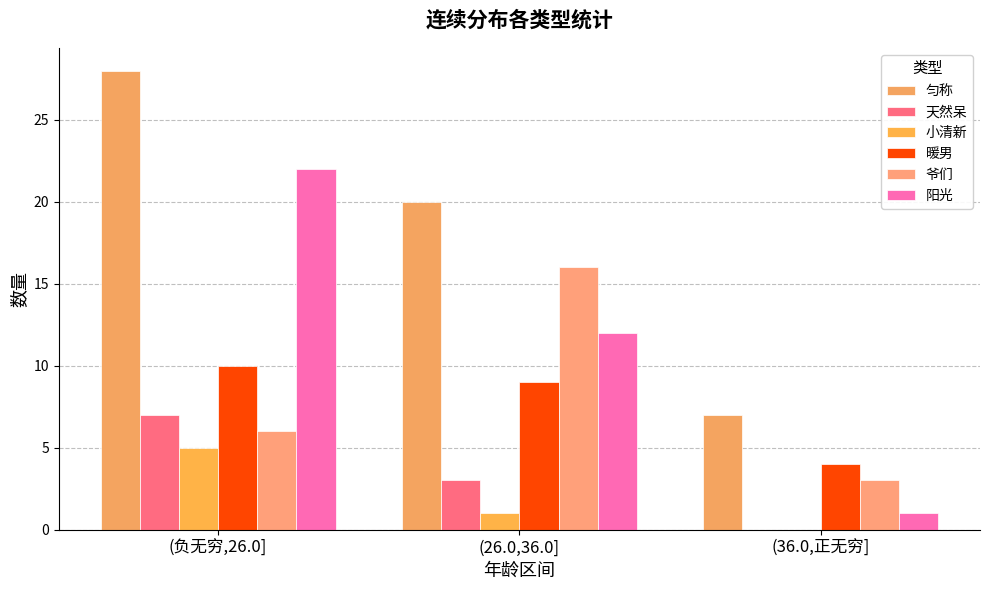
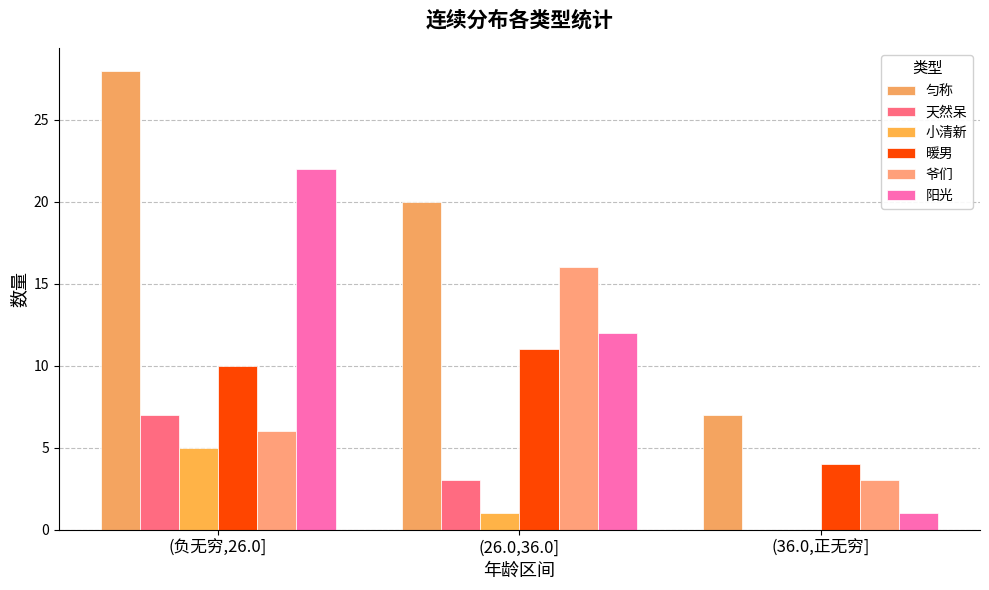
  {
    "暖男": {
      "(负无穷,26.0]": 10,
-     "(26.0,36.0]": 9,
+     "(26.0,36.0]": 11,
      "(36.0,正无穷]": 4
    }
  }
